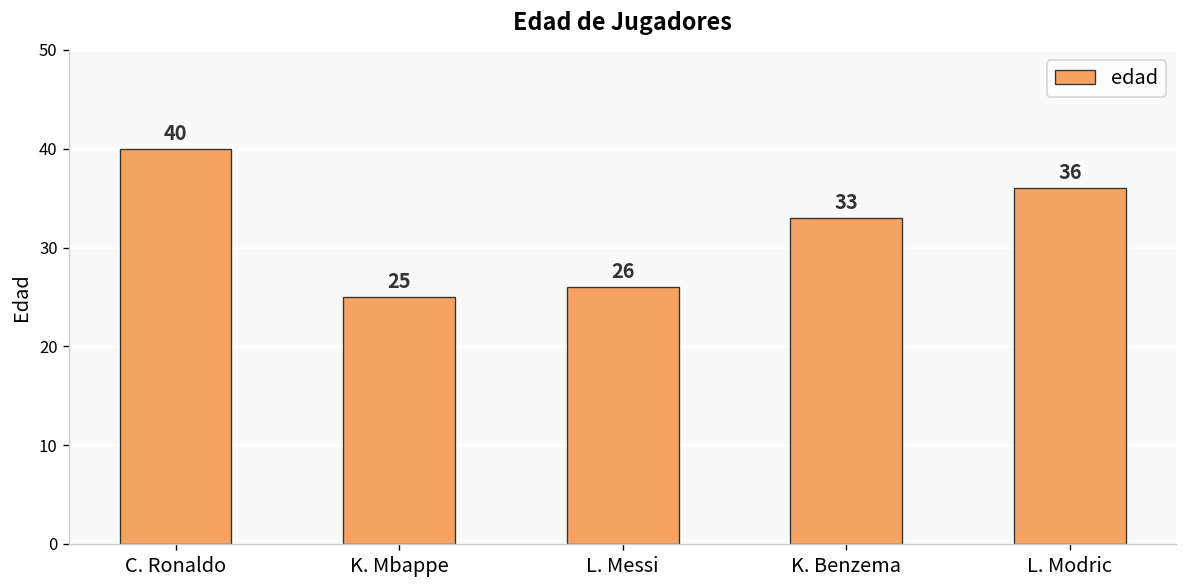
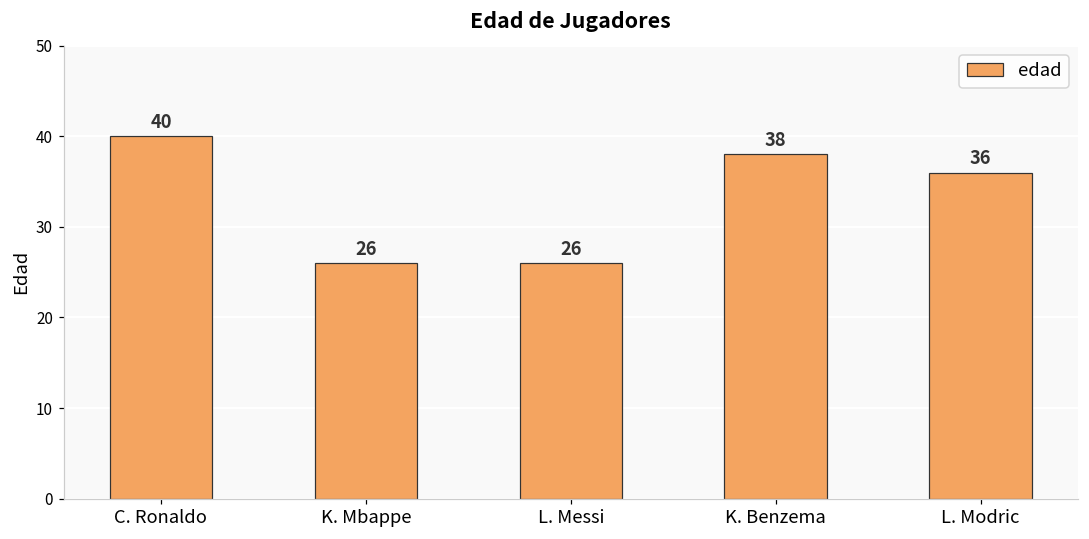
  {
    "C. Ronaldo": 40,
-   "K. Mbappe": 25,
+   "K. Mbappe": 26,
    "L. Messi": 26,
-   "K. Benzema": 33,
+   "K. Benzema": 38,
    "L. Modric": 36
  }
